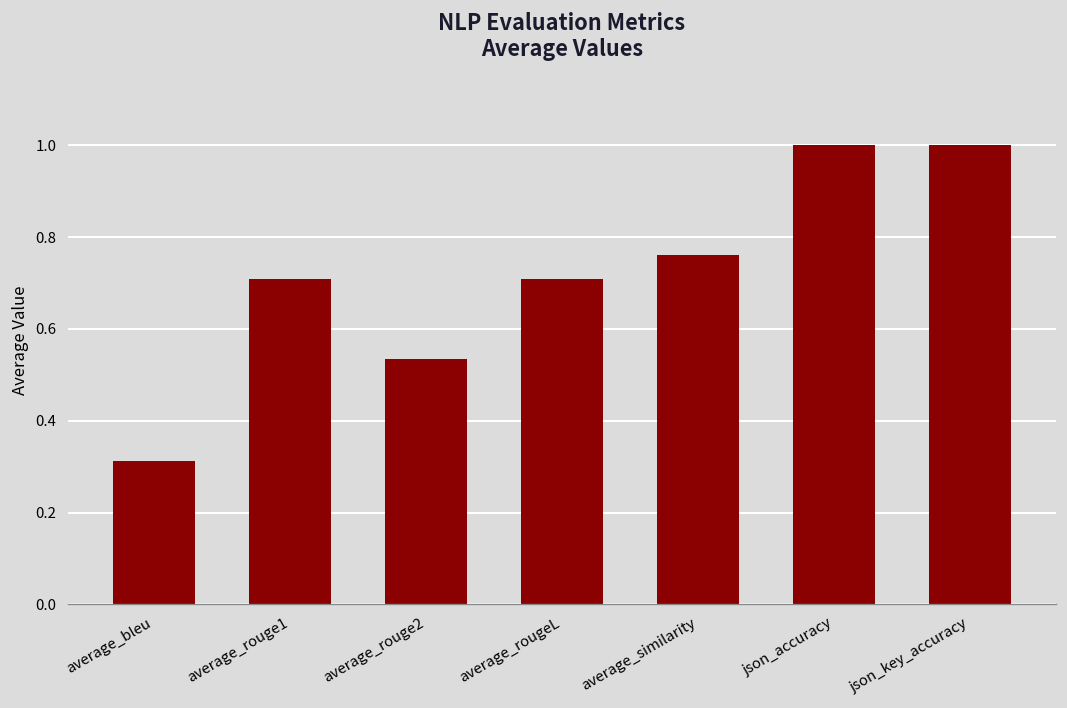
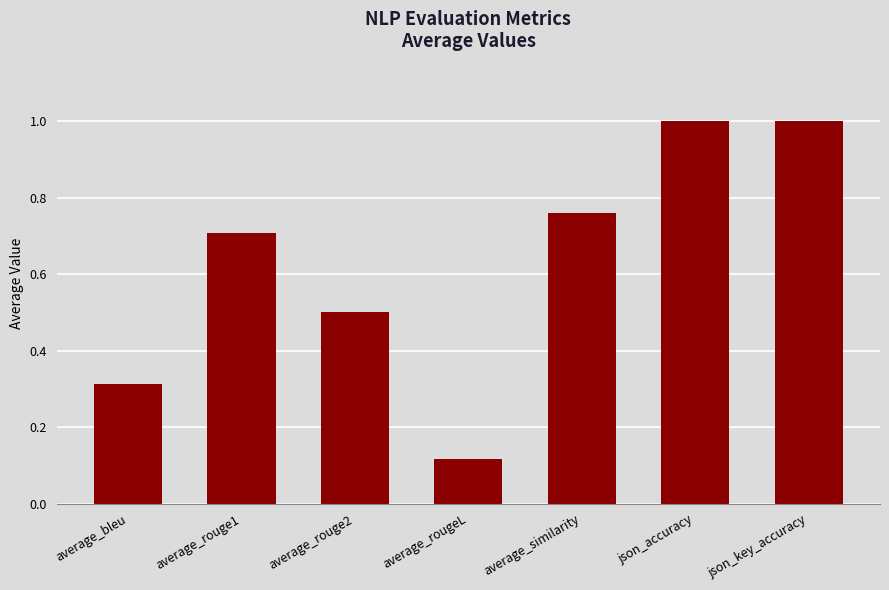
  {
    "average_bleu": 0.31,
    "average_rouge1": 0.71,
-   "average_rouge2": 0.53,
-   "average_rougeL": 0.71,
+   "average_rouge2": 0.50,
+   "average_rougeL": 0.12,
    "average_similarity": 0.76,
    "json_accuracy": 1.00,
    "json_key_accuracy": 1.00
  }
